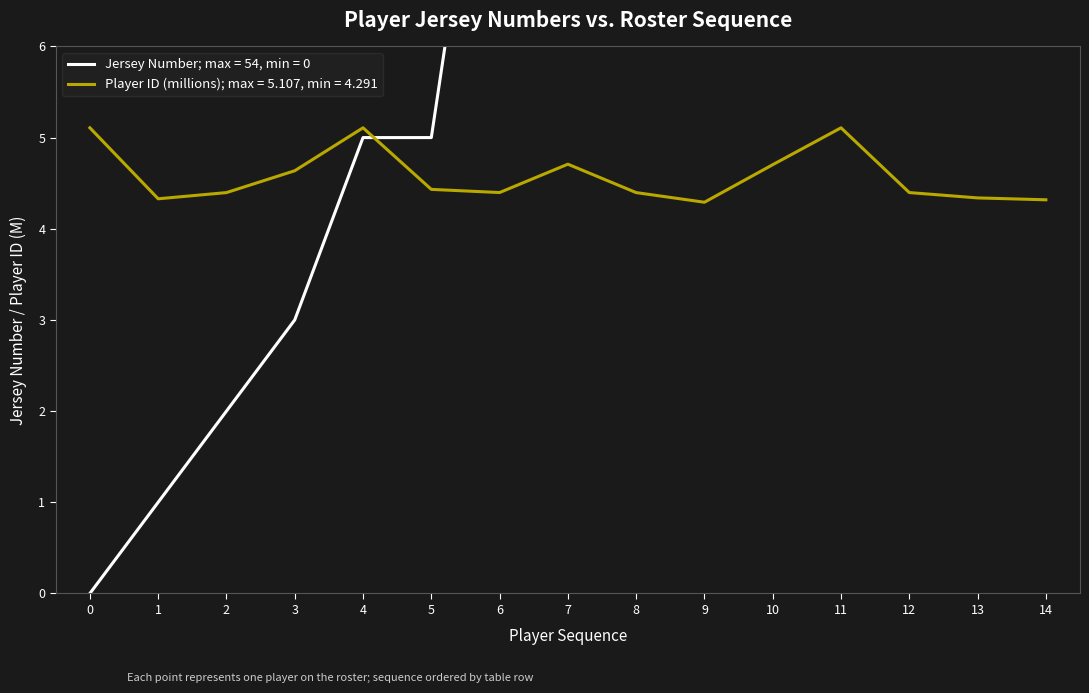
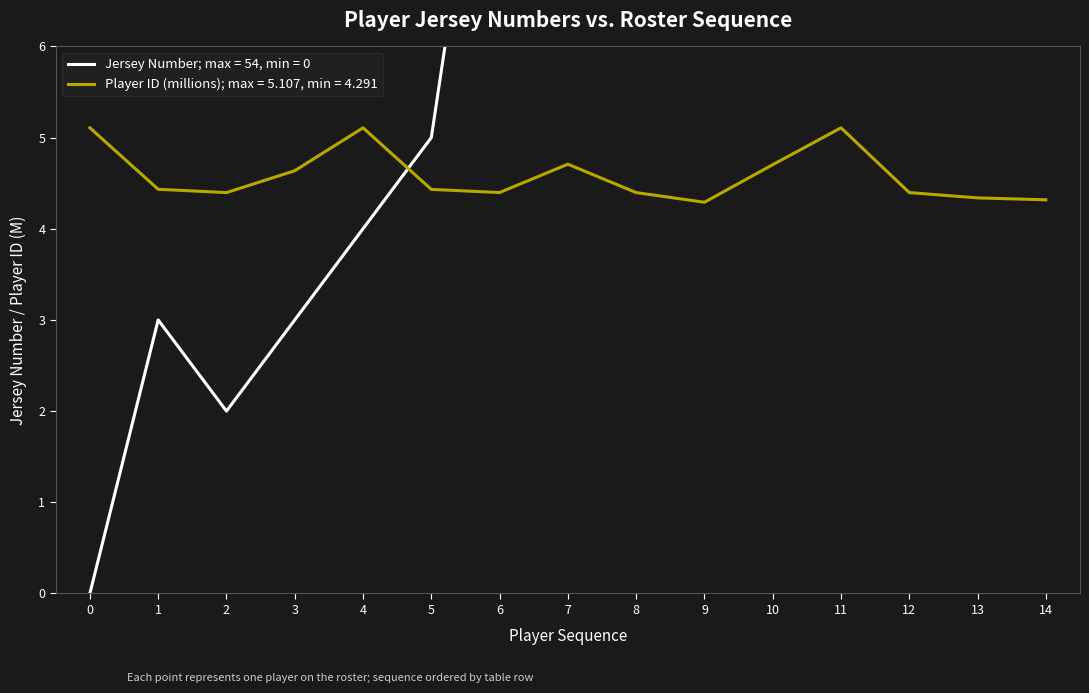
  {
    "Jersey Number; max = 54, min = 0": {
      "0": 0,
-     "1": 1,
+     "1": 3,
      "2": 2,
      "3": 3,
-     "4": 5,
+     "4": 4,
      "5": 5
    },
    "Player ID (millions); max = 5.107, min = 4.291": {
      "0": 5.1,
-     "1": 4.3,
+     "1": 4.4,
      "2": 4.4,
      "3": 4.6,
      "4": 5.1,
      "5": 4.4,
      "6": 4.4,
      "7": 4.7,
      "8": 4.4,
      "9": 4.3,
      "10": 4.7,
      "11": 5.1,
      "12": 4.4,
      "13": 4.3,
      "14": 4.3
    }
  }
